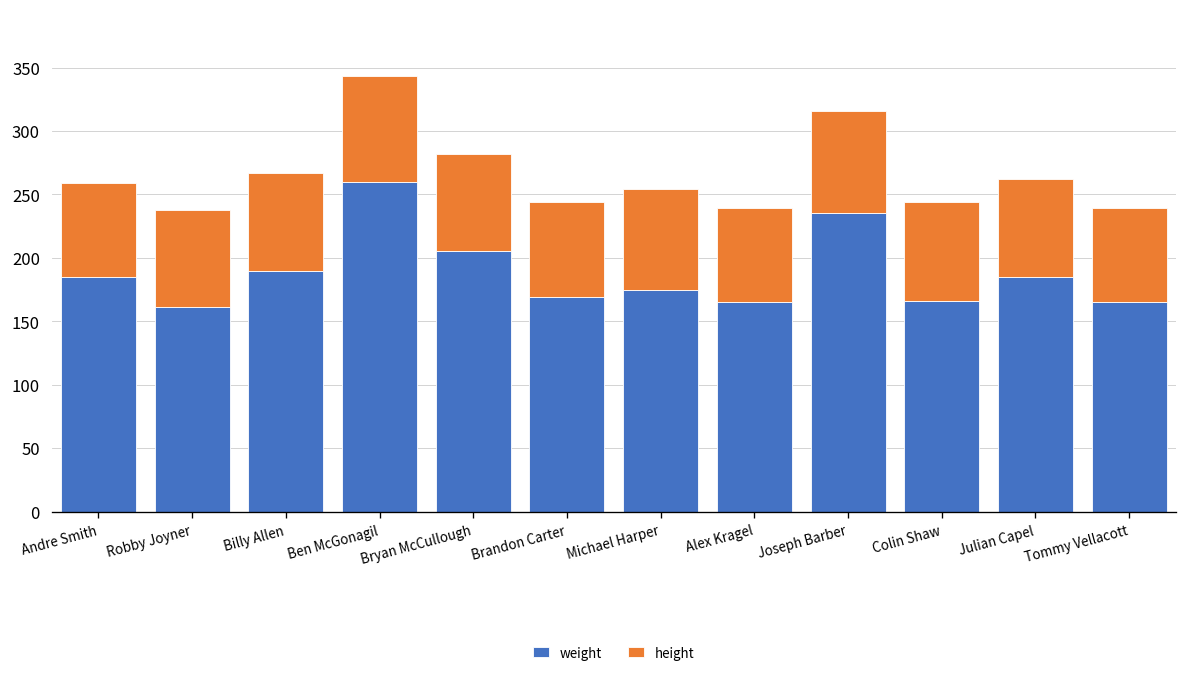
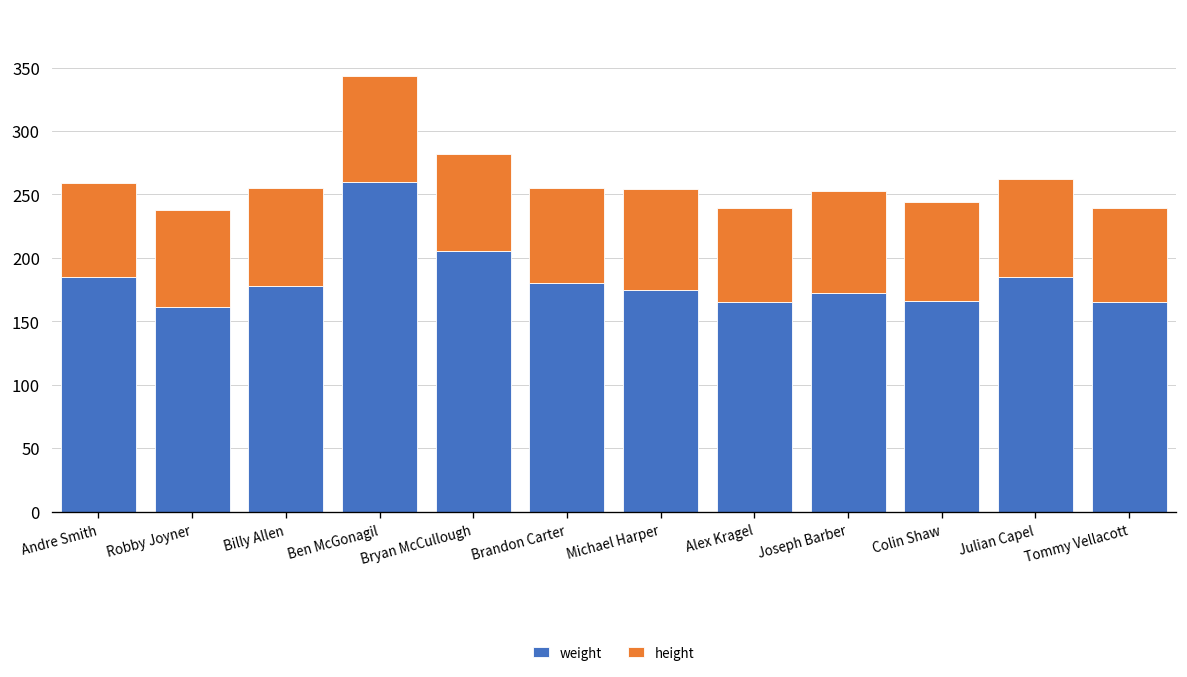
  {
    "weight": {
      "Andre Smith": 185,
      "Robby Joyner": 161,
-     "Billy Allen": 190,
+     "Billy Allen": 178,
      "Ben McGonagil": 260,
      "Bryan McCullough": 205,
-     "Brandon Carter": 169,
+     "Brandon Carter": 180,
      "Michael Harper": 175,
      "Alex Kragel": 165,
-     "Joseph Barber": 235,
+     "Joseph Barber": 172,
      "Colin Shaw": 166,
      "Julian Capel": 185,
      "Tommy Vellacott": 165
    },
    "height": {
      "Andre Smith": 74,
      "Robby Joyner": 77,
      "Billy Allen": 77,
      "Ben McGonagil": 83,
      "Bryan McCullough": 77,
      "Brandon Carter": 75,
      "Michael Harper": 79,
      "Alex Kragel": 74,
      "Joseph Barber": 81,
      "Colin Shaw": 78,
      "Julian Capel": 77,
      "Tommy Vellacott": 74
    }
  }
